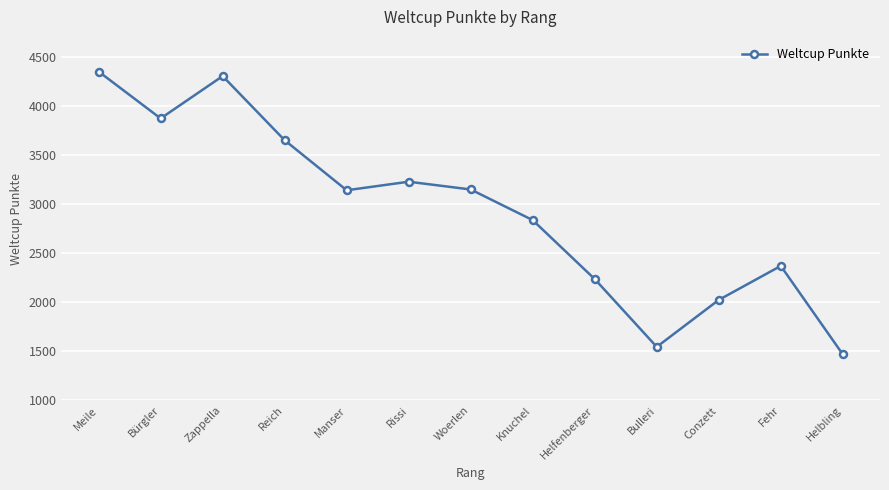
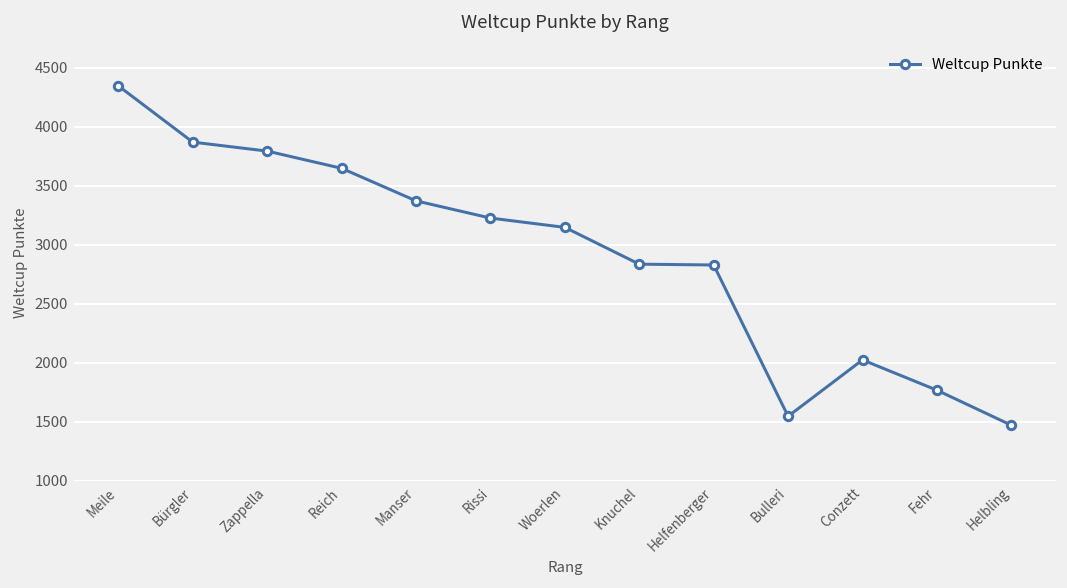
  {
    "Meile": 4300,
    "Bürgler": 3900,
-   "Zappella": 4300,
+   "Zappella": 3800,
    "Reich": 3600,
-   "Manser": 3100,
+   "Manser": 3400,
    "Rissi": 3200,
    "Woerlen": 3100,
    "Knuchel": 2800,
-   "Helfenberger": 2200,
+   "Helfenberger": 2800,
    "Bulleri": 1500,
    "Conzett": 2000,
-   "Fehr": 2400,
+   "Fehr": 1800,
    "Helbling": 1500
  }
